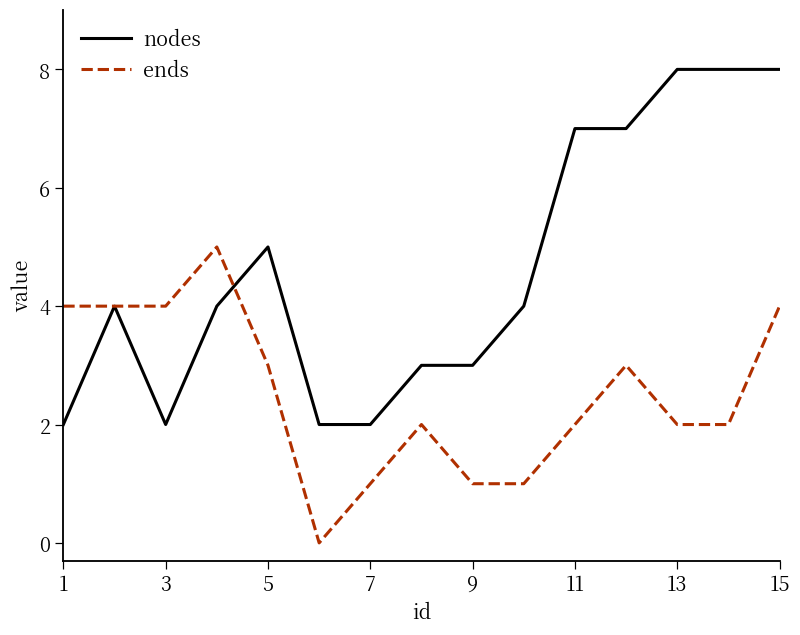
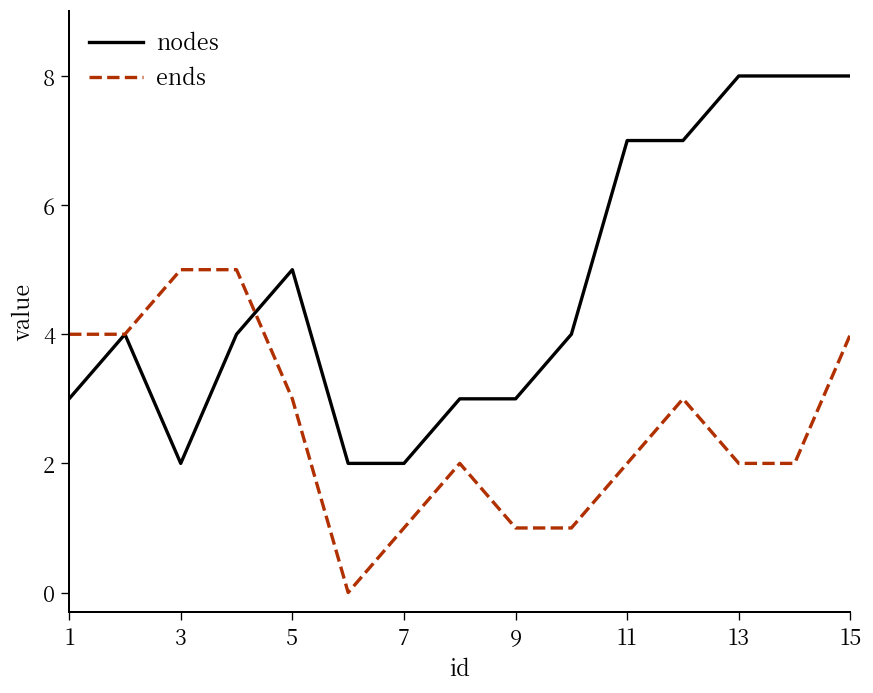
  {
    "nodes": {
-     "1": 2,
+     "1": 3,
      "3": 2,
      "5": 5,
      "7": 2,
      "9": 3,
      "11": 7,
      "13": 8,
      "15": 8
    },
    "ends": {
      "1": 4,
-     "3": 4,
+     "3": 5,
      "5": 3,
      "7": 1,
      "9": 1,
      "11": 2,
      "13": 2,
      "15": 4
    }
  }
